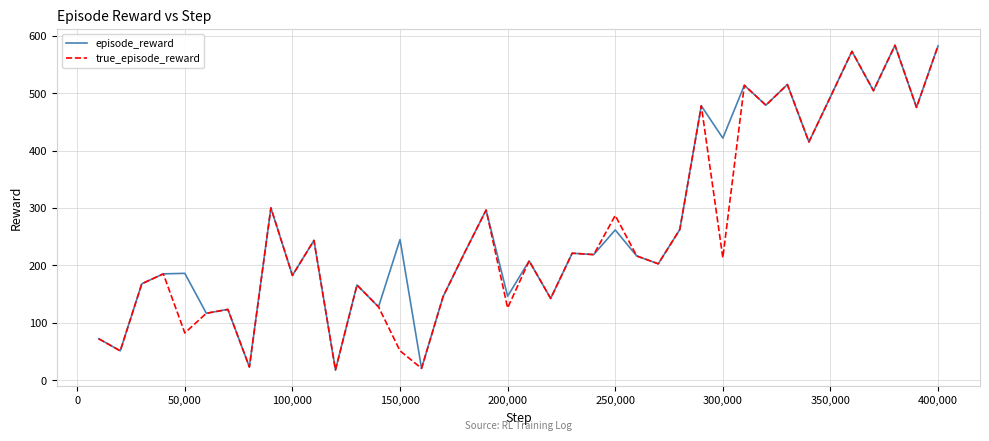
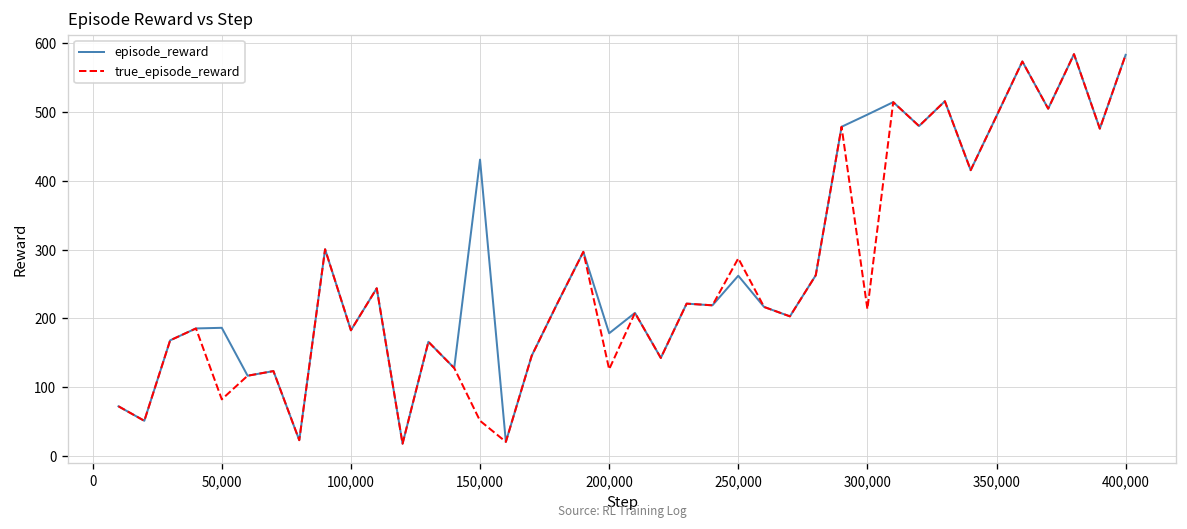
  {
    "episode_reward": {
      "50,000": 190,
-     "150,000": 250,
-     "200,000": 150,
+     "150,000": 430,
+     "200,000": 180,
      "250,000": 260,
-     "300,000": 420
+     "300,000": 500
    },
    "true_episode_reward": {
      "50,000": 80,
      "150,000": 50,
      "200,000": 130,
      "250,000": 290,
      "300,000": 210
    }
  }
